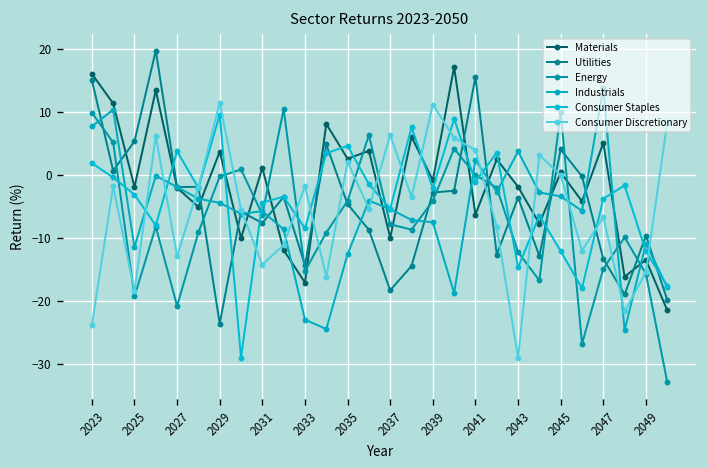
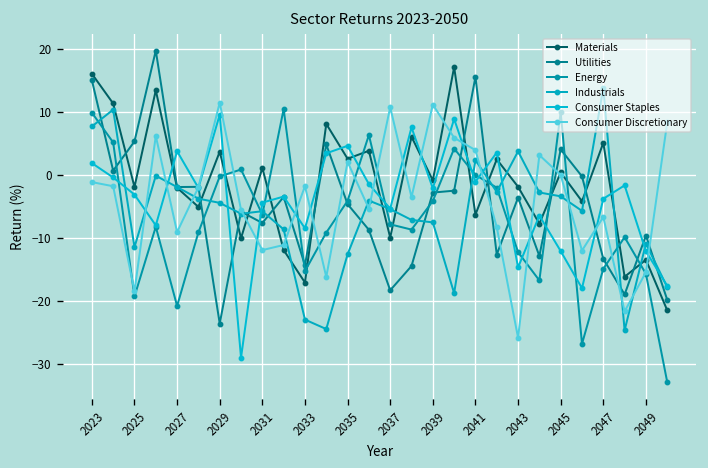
  {
    "Consumer Discretionary": {
-     "2023": -24,
+     "2023": -1,
      "2025": -18,
-     "2027": -13,
+     "2027": -9,
      "2029": 12,
-     "2031": -14,
+     "2031": -12,
      "2033": -2,
      "2035": 2,
-     "2037": 6,
+     "2037": 11,
      "2039": 11,
      "2041": 4,
-     "2043": -29,
+     "2043": -26,
      "2047": -7
    }
  }
